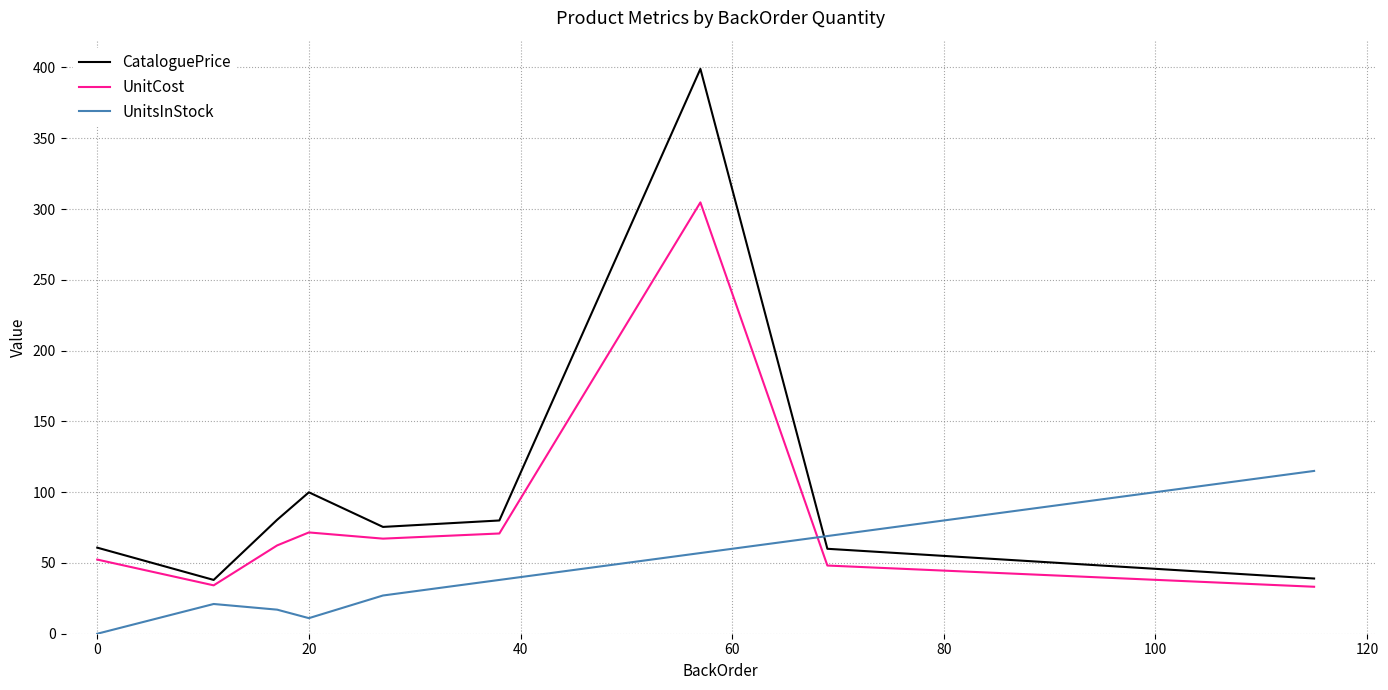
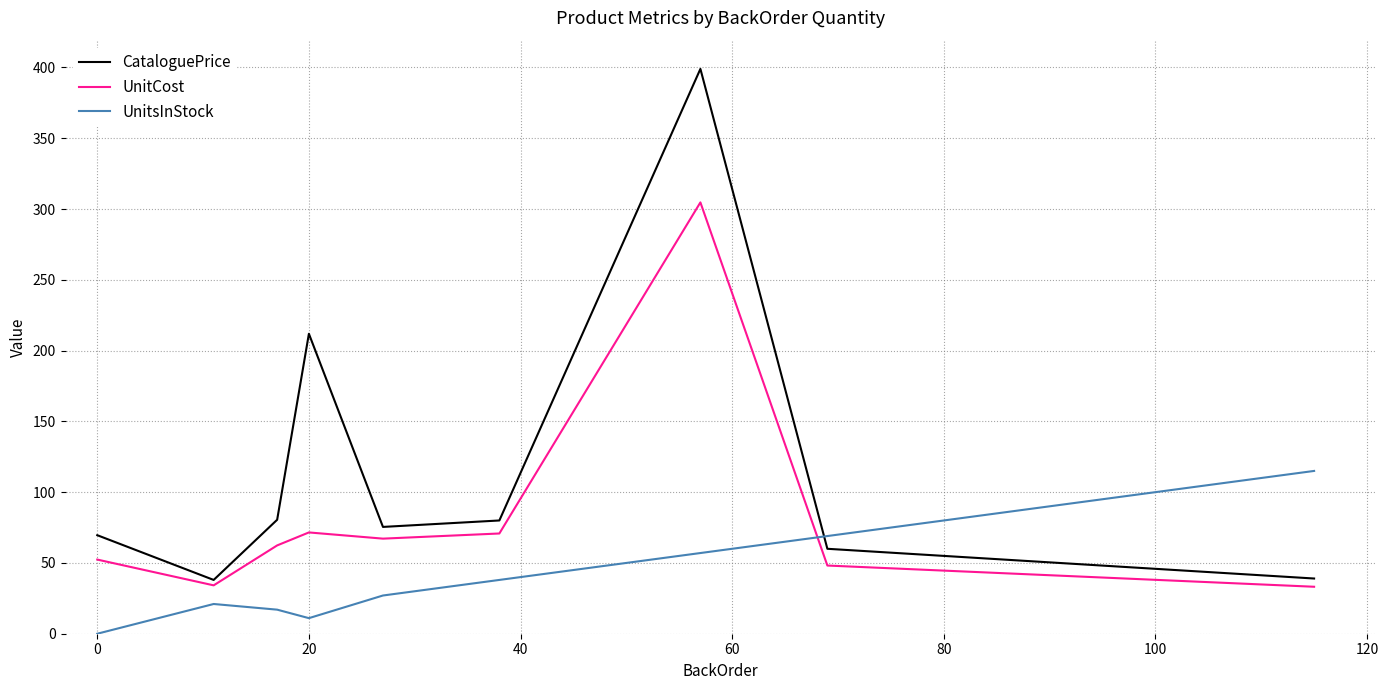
  {
    "CataloguePrice": {
-     "0": 61,
-     "20": 100
+     "0": 70,
+     "20": 212
    },
    "UnitCost": {
      "0": 52,
      "20": 72
    },
    "UnitsInStock": {
      "0": 0,
      "20": 11
    }
  }
